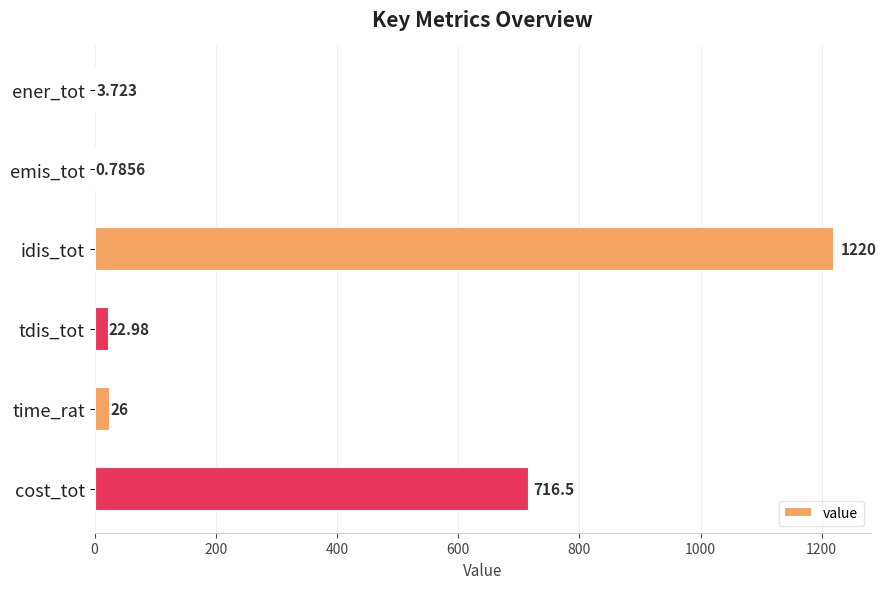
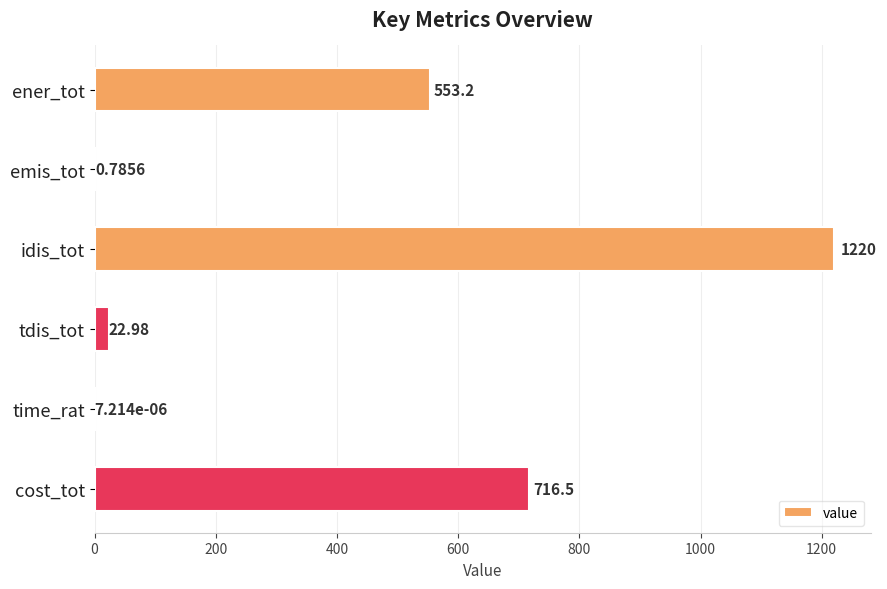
  {
-   "ener_tot": "3.723",
+   "ener_tot": "553.2",
    "emis_tot": "0.7856",
    "idis_tot": "1220",
    "tdis_tot": "22.98",
-   "time_rat": "26",
+   "time_rat": "7.214e-06",
    "cost_tot": "716.5"
  }
